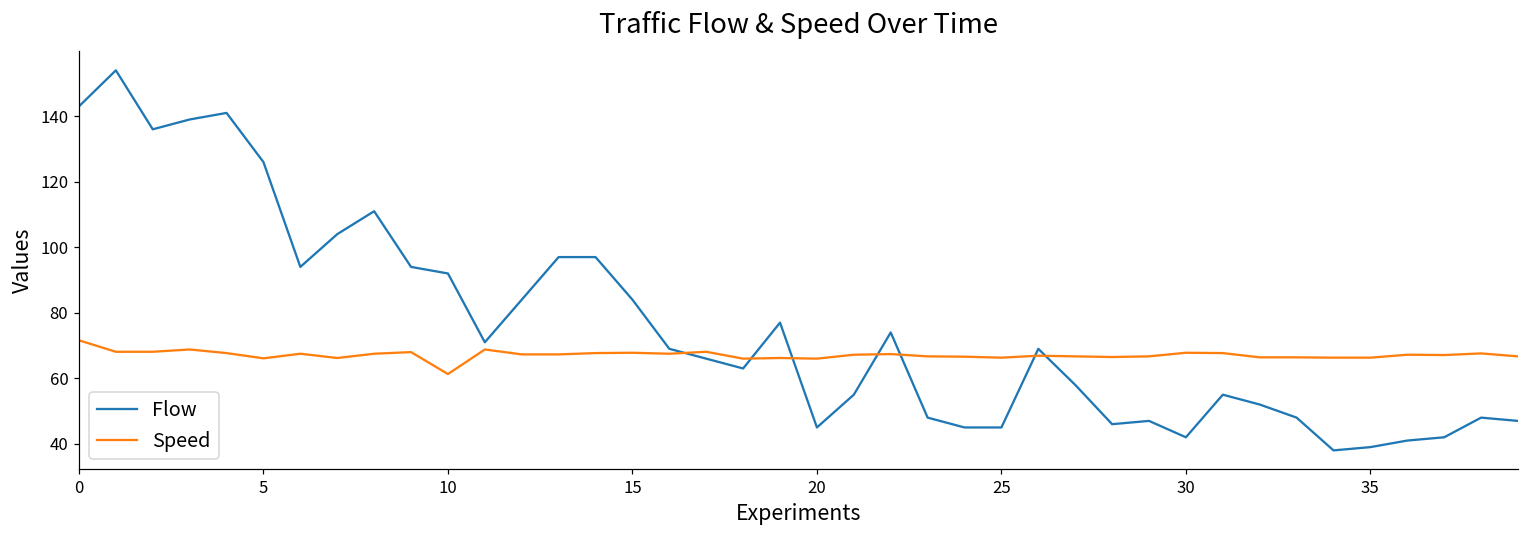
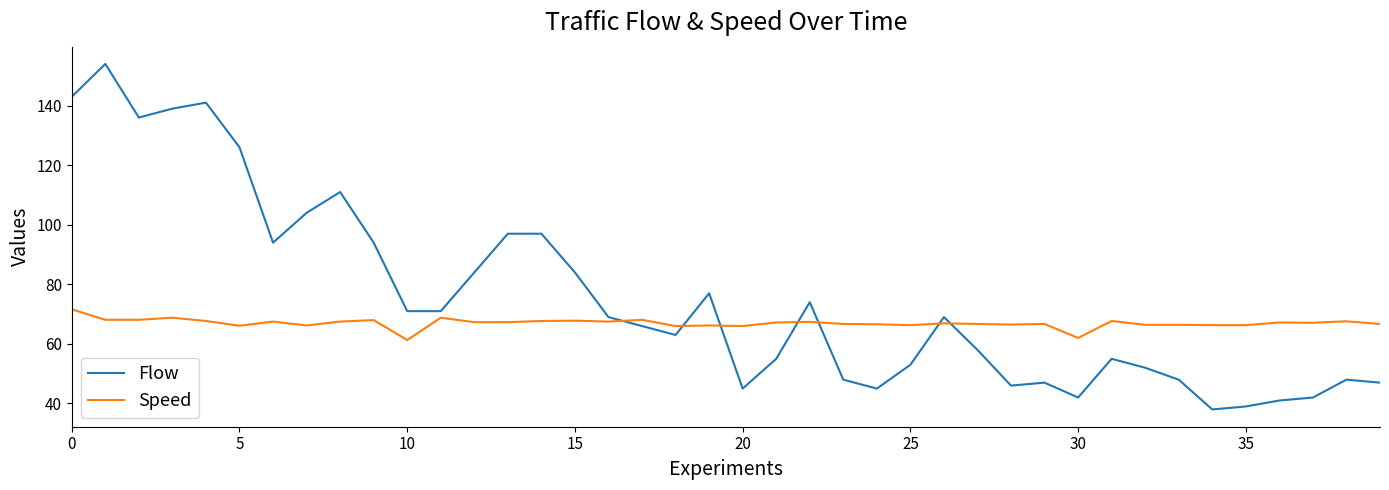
  {
    "Flow": {
      "0": 143,
      "5": 126,
-     "10": 92,
+     "10": 71,
      "15": 84,
      "20": 45,
-     "25": 45,
+     "25": 53,
      "30": 42,
      "35": 39
    },
    "Speed": {
      "0": 72,
      "5": 66,
      "10": 61,
      "15": 68,
      "20": 66,
      "25": 66,
-     "30": 68,
+     "30": 62,
      "35": 66
    }
  }
